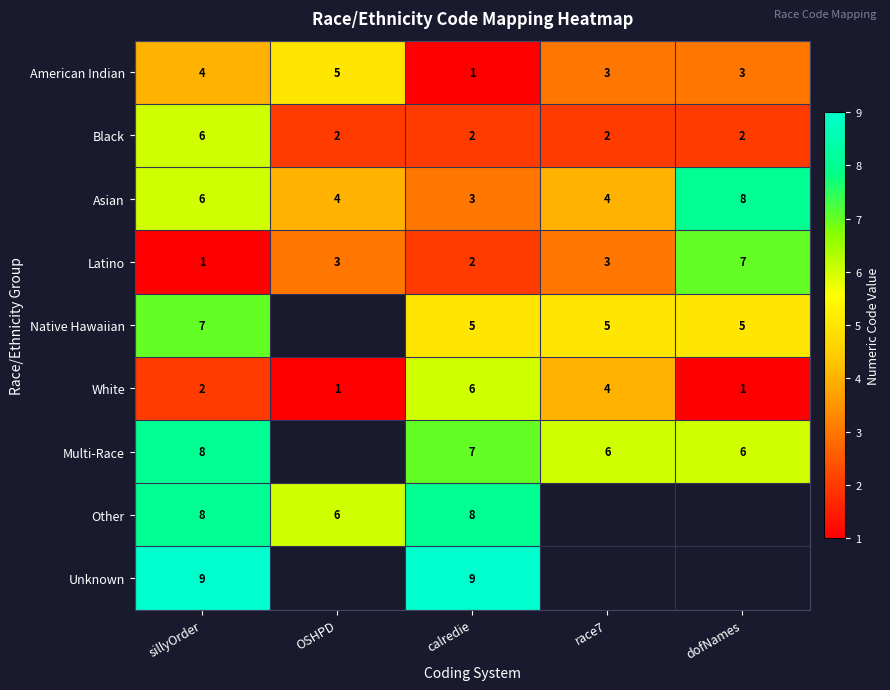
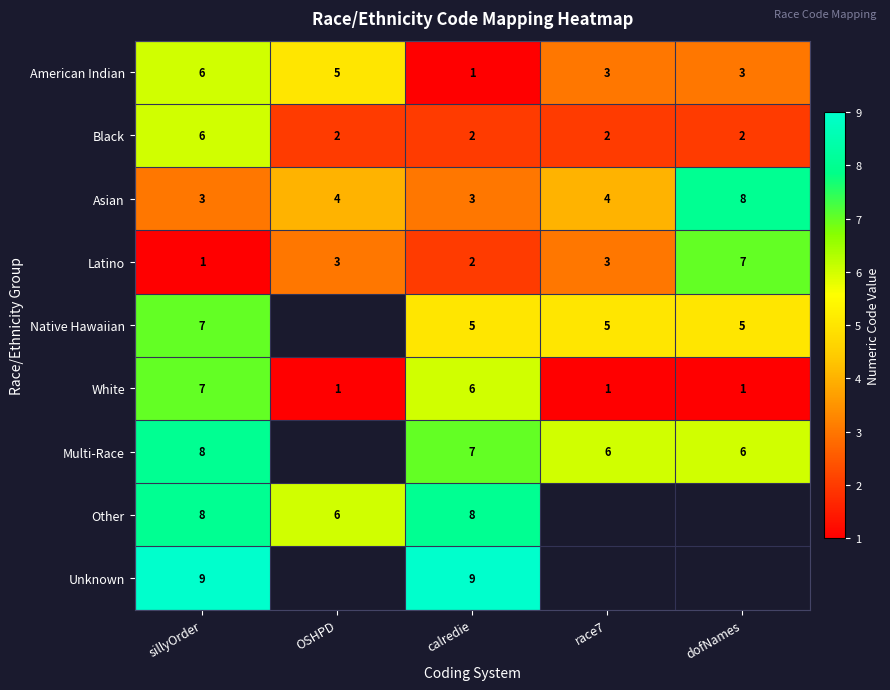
  {
    "American Indian": {
-     "sillyOrder": 4,
+     "sillyOrder": 6,
      "OSHPD": 5,
      "calredie": 1,
      "race7": 3,
      "dofNames": 3
    },
    "Black": {
      "sillyOrder": 6,
      "OSHPD": 2,
      "calredie": 2,
      "race7": 2,
      "dofNames": 2
    },
    "Asian": {
-     "sillyOrder": 6,
+     "sillyOrder": 3,
      "OSHPD": 4,
      "calredie": 3,
      "race7": 4,
      "dofNames": 8
    },
    "Latino": {
      "sillyOrder": 1,
      "OSHPD": 3,
      "calredie": 2,
      "race7": 3,
      "dofNames": 7
    },
    "Native Hawaiian": {
      "sillyOrder": 7,
      "calredie": 5,
      "race7": 5,
      "dofNames": 5
    },
    "White": {
-     "sillyOrder": 2,
+     "sillyOrder": 7,
      "OSHPD": 1,
      "calredie": 6,
-     "race7": 4,
+     "race7": 1,
      "dofNames": 1
    },
    "Multi-Race": {
      "sillyOrder": 8,
      "calredie": 7,
      "race7": 6,
      "dofNames": 6
    },
    "Other": {
      "sillyOrder": 8,
      "OSHPD": 6,
      "calredie": 8
    },
    "Unknown": {
      "sillyOrder": 9,
      "calredie": 9
    }
  }
